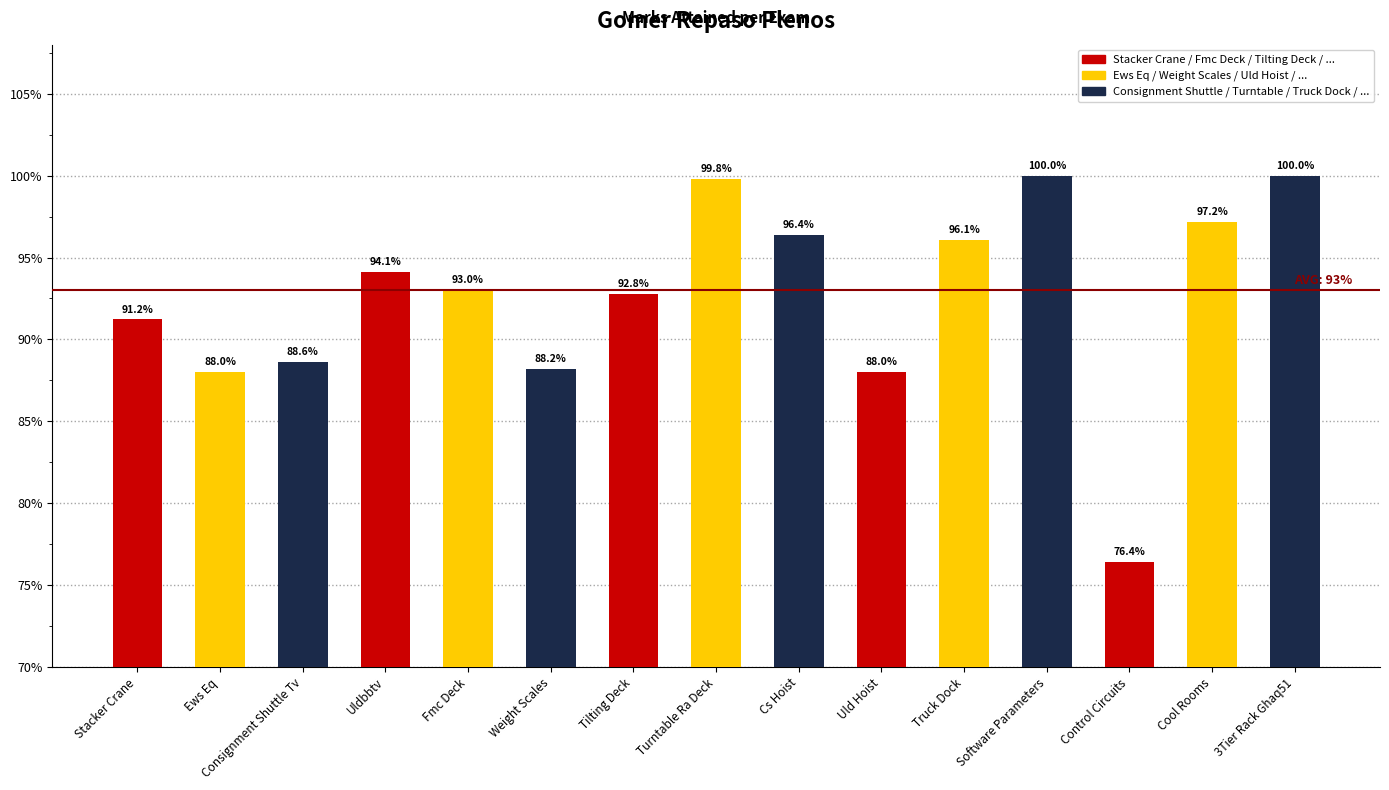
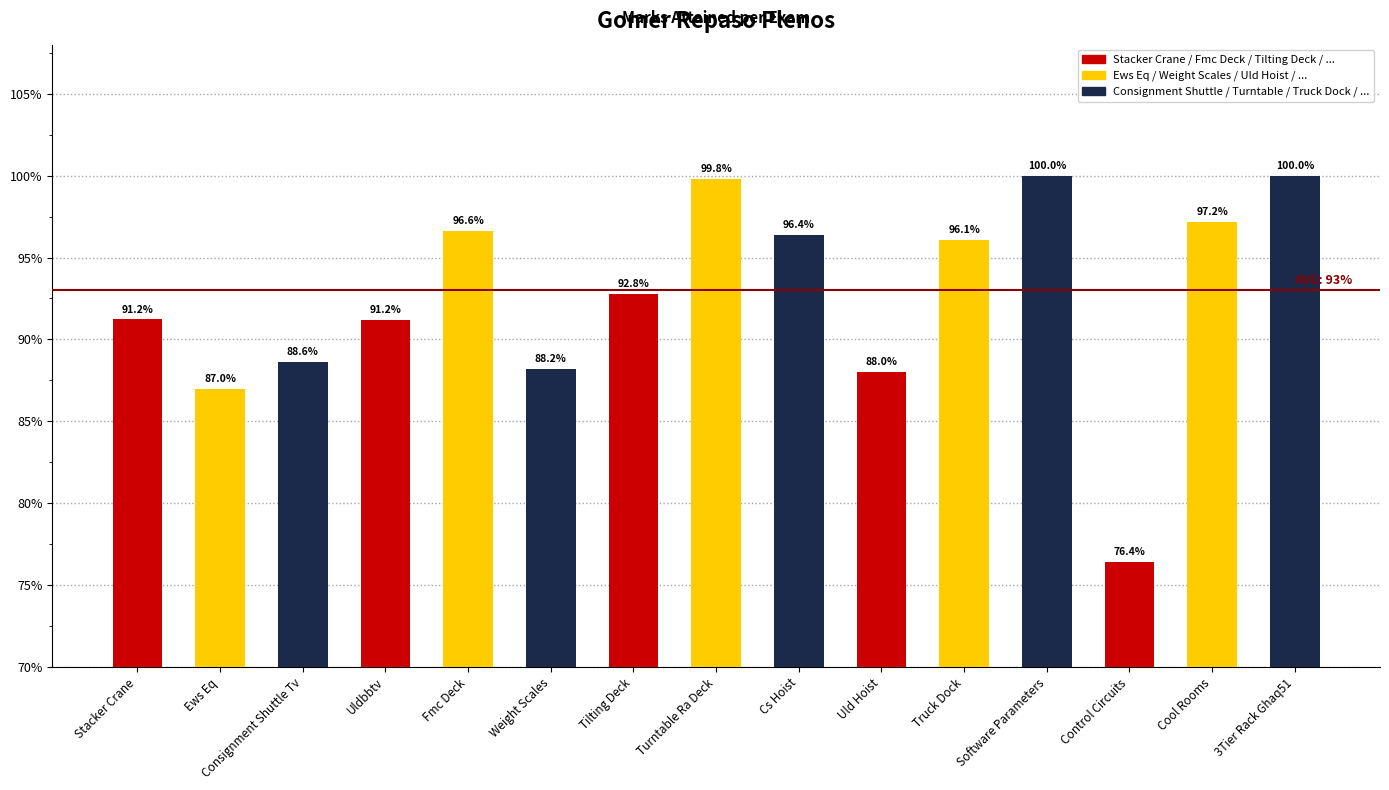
  {
    "Stacker Crane": "91.2%",
-   "Ews Eq": "88.0%",
+   "Ews Eq": "87.0%",
    "Consignment Shuttle Tv": "88.6%",
-   "Uldbbtv": "94.1%",
-   "Fmc Deck": "93.0%",
+   "Uldbbtv": "91.2%",
+   "Fmc Deck": "96.6%",
    "Weight Scales": "88.2%",
    "Tilting Deck": "92.8%",
    "Turntable Ra Deck": "99.8%",
    "Cs Hoist": "96.4%",
    "Uld Hoist": "88.0%",
    "Truck Dock": "96.1%",
    "Software Parameters": "100.0%",
    "Control Circuits": "76.4%",
    "Cool Rooms": "97.2%",
    "3Tier Rack Ghaq51": "100.0%"
  }
